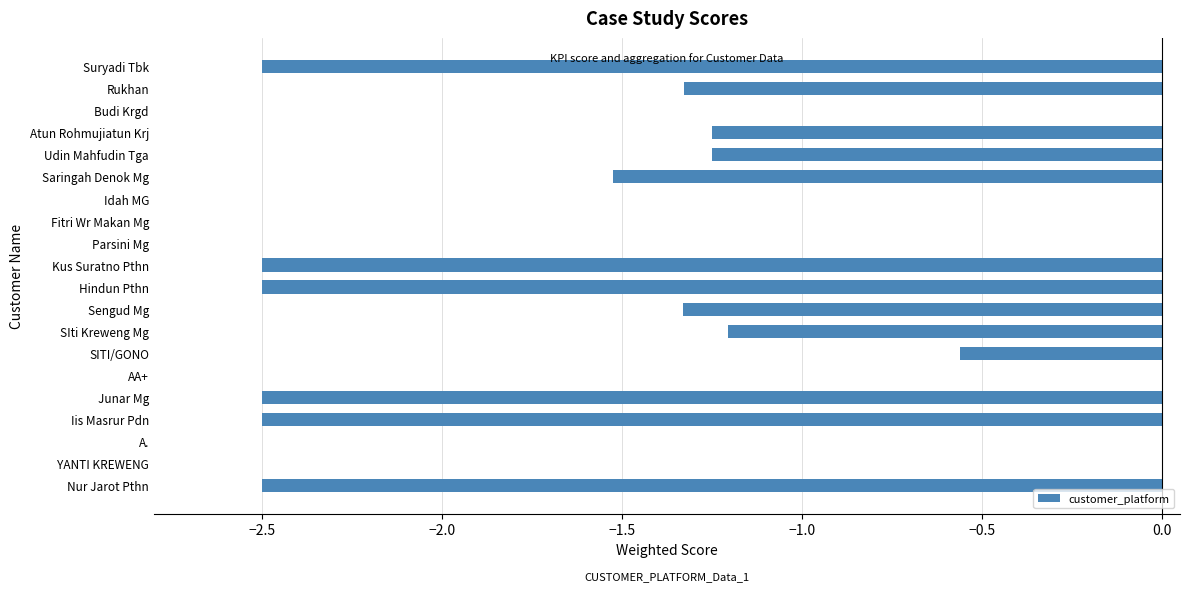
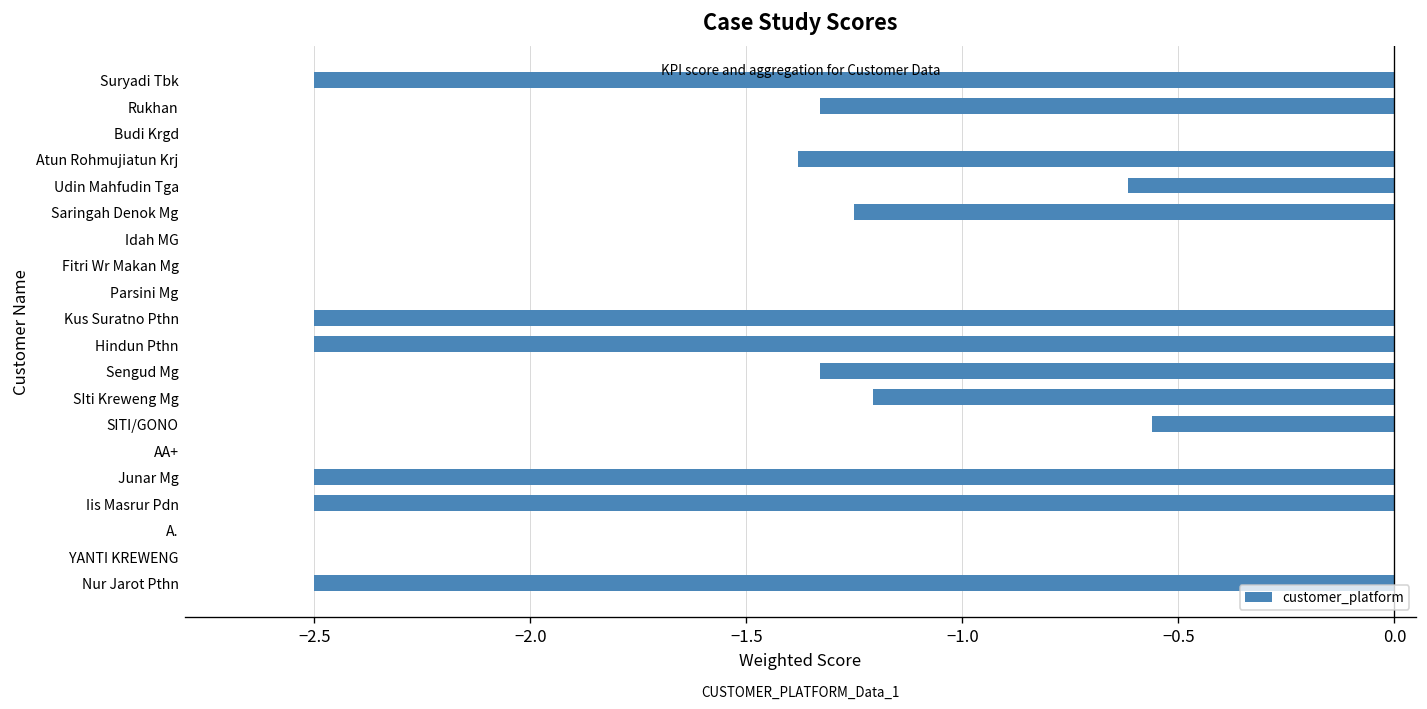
  {
    "Suryadi Tbk": -2.50,
    "Rukhan": -1.33,
    "Budi Krgd": 0.00,
-   "Atun Rohmujiatun Krj": -1.25,
-   "Udin Mahfudin Tga": -1.25,
-   "Saringah Denok Mg": -1.53,
+   "Atun Rohmujiatun Krj": -1.38,
+   "Udin Mahfudin Tga": -0.62,
+   "Saringah Denok Mg": -1.25,
    "Idah MG": 0.00,
    "Fitri Wr Makan Mg": 0.00,
    "Parsini Mg": 0.00,
    "Kus Suratno Pthn": -2.50,
    "Hindun Pthn": -2.50,
    "Sengud Mg": -1.33,
    "SIti Kreweng Mg": -1.21,
    "SITI/GONO": -0.56,
    "AA+": 0.00,
    "Junar Mg": -2.50,
    "Iis Masrur Pdn": -2.50,
    "A.": 0.00,
    "YANTI KREWENG": 0.00,
    "Nur Jarot Pthn": -2.50
  }
